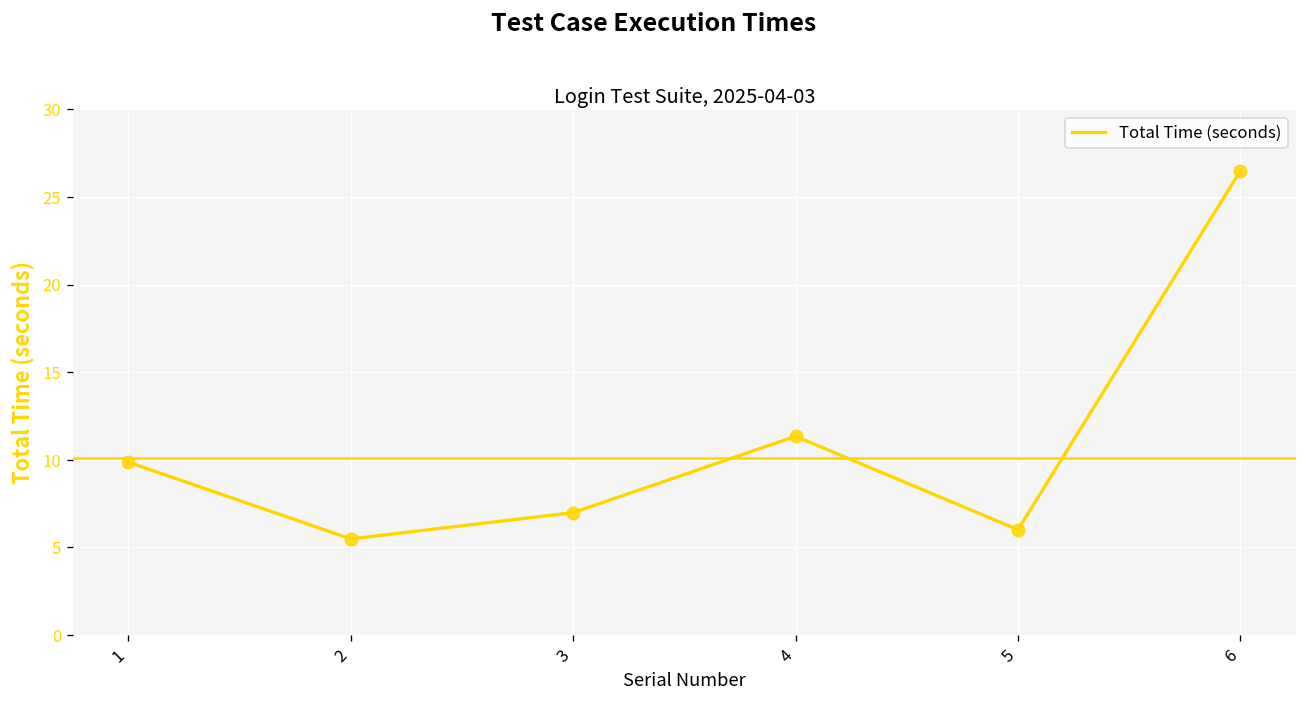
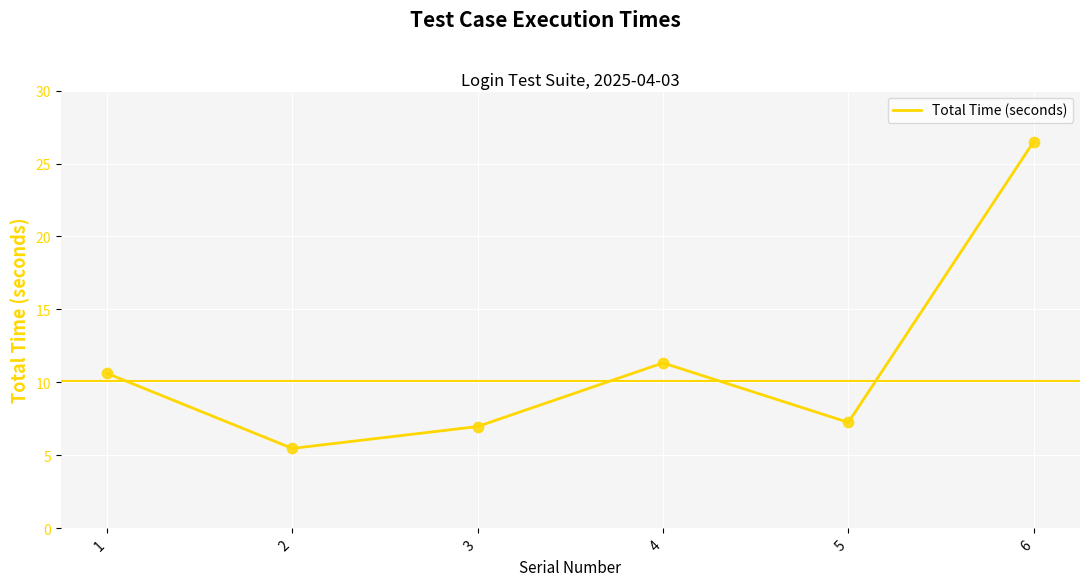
  {
-   "1": 9.9,
+   "1": 10.6,
    "2": 5.5,
    "3": 7.0,
    "4": 11.3,
-   "5": 6.0,
+   "5": 7.3,
    "6": 26.5
  }
